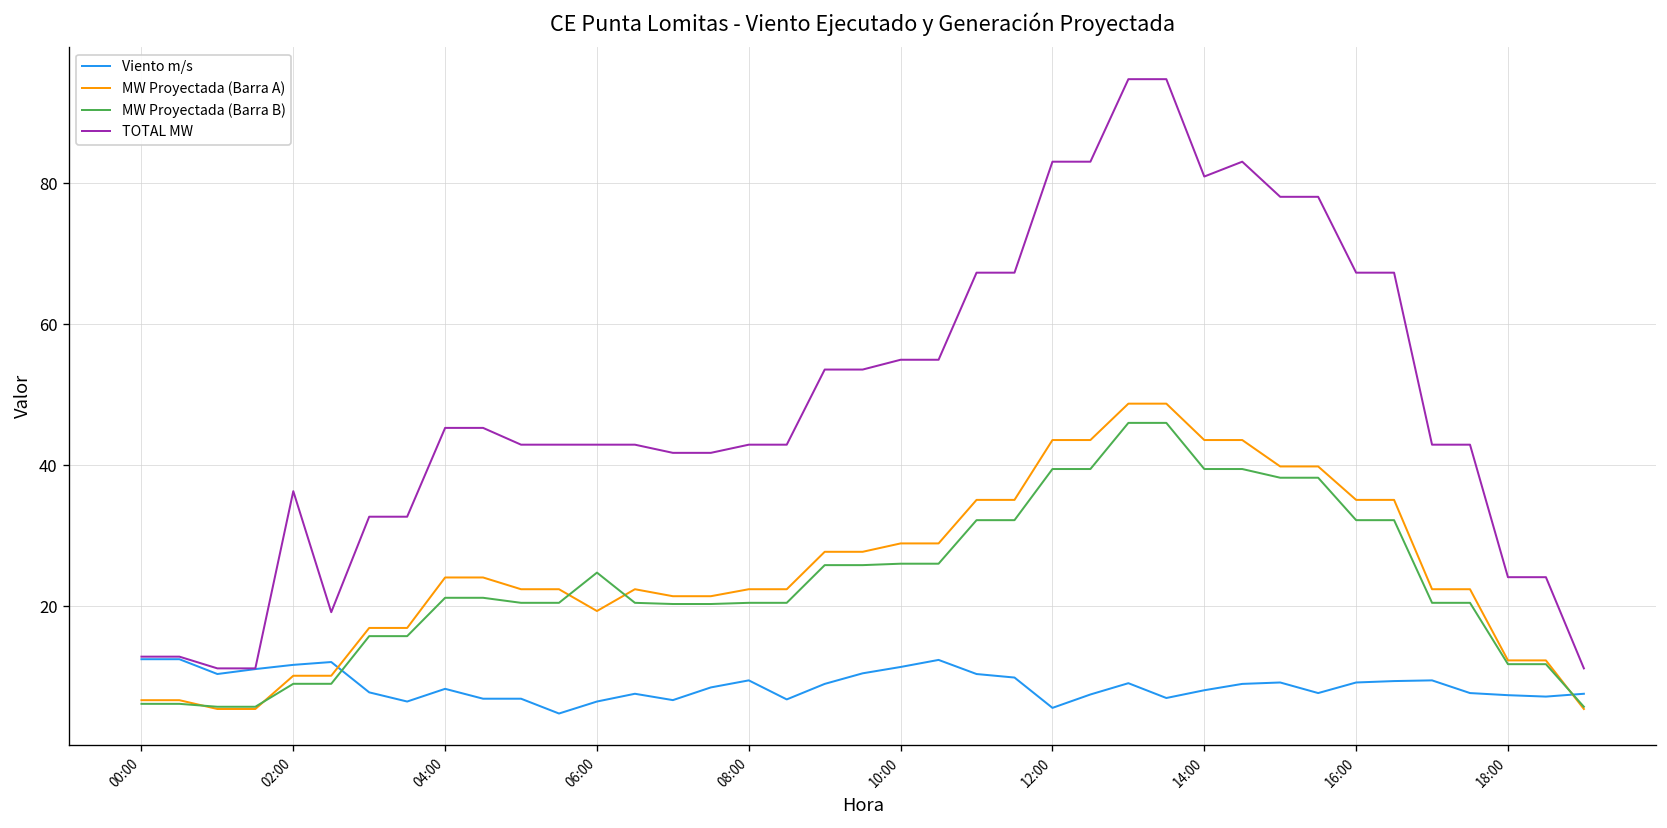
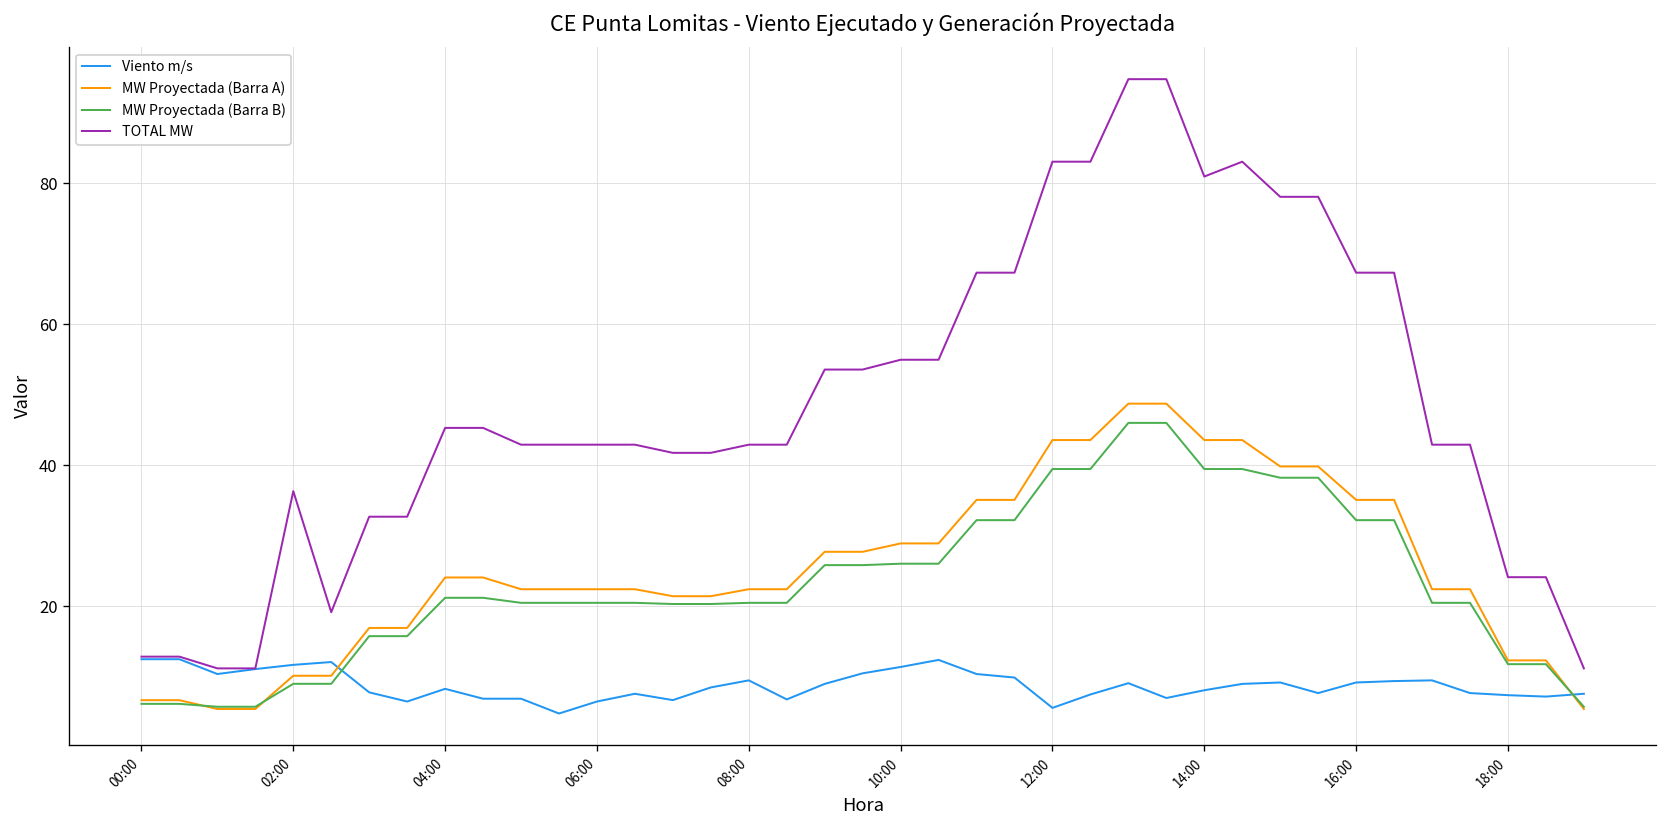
  {
    "Viento m/s": {
      "02:00": 12,
      "04:00": 8,
      "06:00": 7,
      "08:00": 10,
      "10:00": 11,
      "12:00": 6,
      "14:00": 8,
      "16:00": 9,
      "18:00": 7
    },
    "MW Proyectada (Barra A)": {
      "00:00": 7,
      "02:00": 10,
      "04:00": 24,
-     "06:00": 19,
+     "06:00": 22,
      "08:00": 22,
      "10:00": 29,
      "12:00": 44,
      "14:00": 44,
      "16:00": 35,
      "18:00": 12
    },
    "MW Proyectada (Barra B)": {
      "00:00": 6,
      "02:00": 9,
      "04:00": 21,
-     "06:00": 25,
+     "06:00": 20,
      "08:00": 20,
      "10:00": 26,
      "12:00": 39,
      "14:00": 39,
      "16:00": 32,
      "18:00": 12
    },
    "TOTAL MW": {
      "02:00": 36,
      "04:00": 45,
      "06:00": 43,
      "08:00": 43,
      "10:00": 55,
      "12:00": 83,
      "14:00": 81,
      "16:00": 67,
      "18:00": 24
    }
  }
